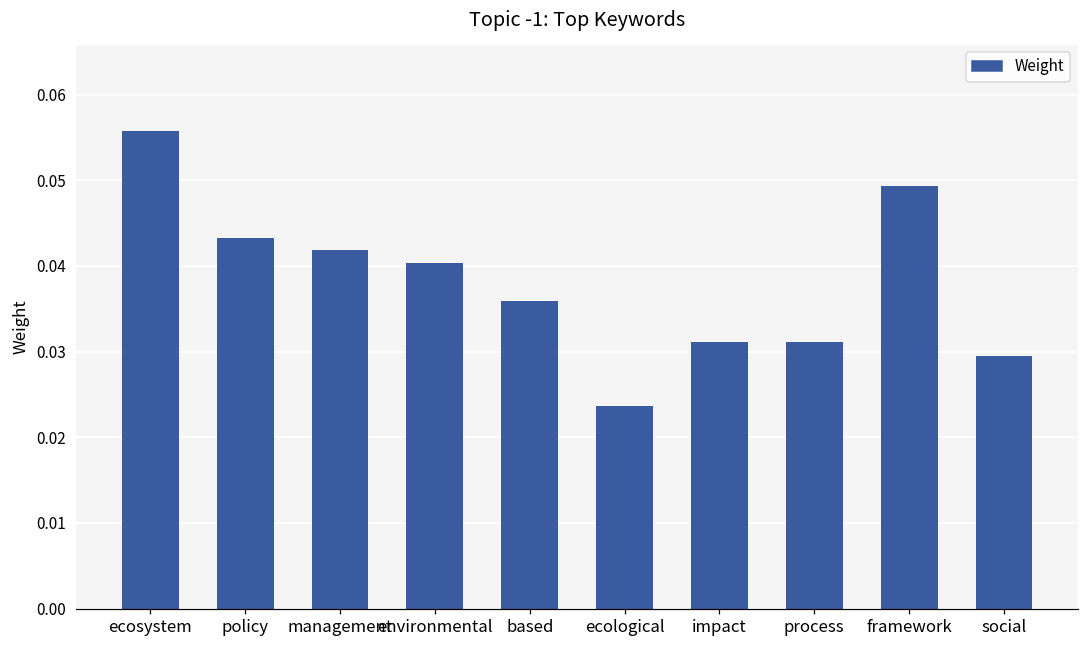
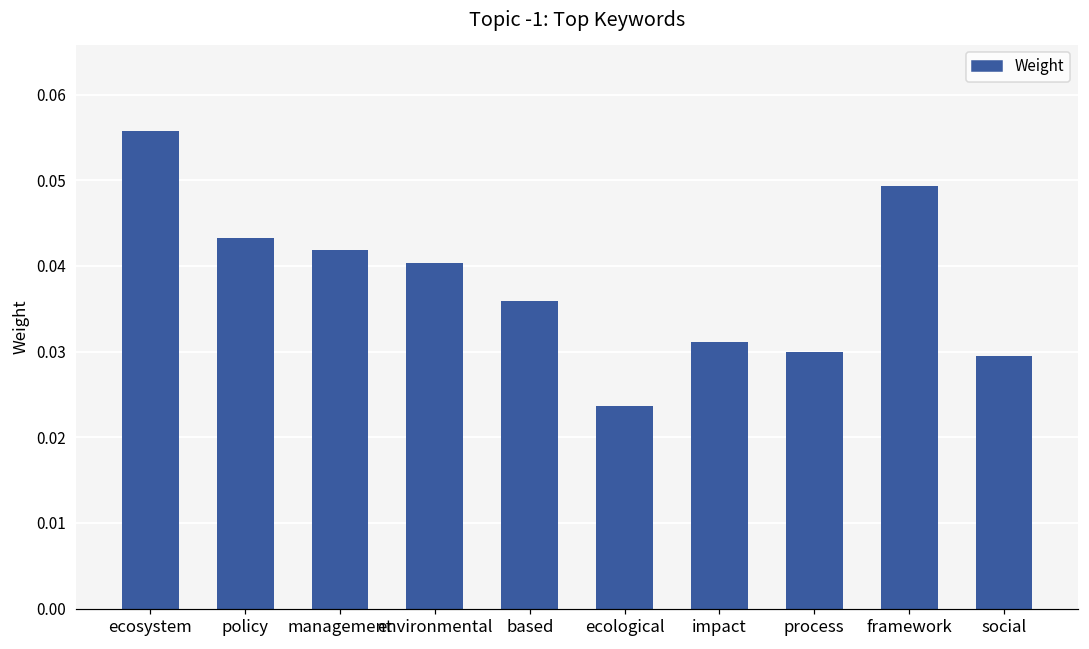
  {
    "ecosystem": 0.056,
    "policy": 0.043,
    "management": 0.042,
    "environmental": 0.040,
    "based": 0.036,
    "ecological": 0.024,
    "impact": 0.031,
-   "process": 0.031,
+   "process": 0.030,
    "framework": 0.049,
    "social": 0.029
  }
